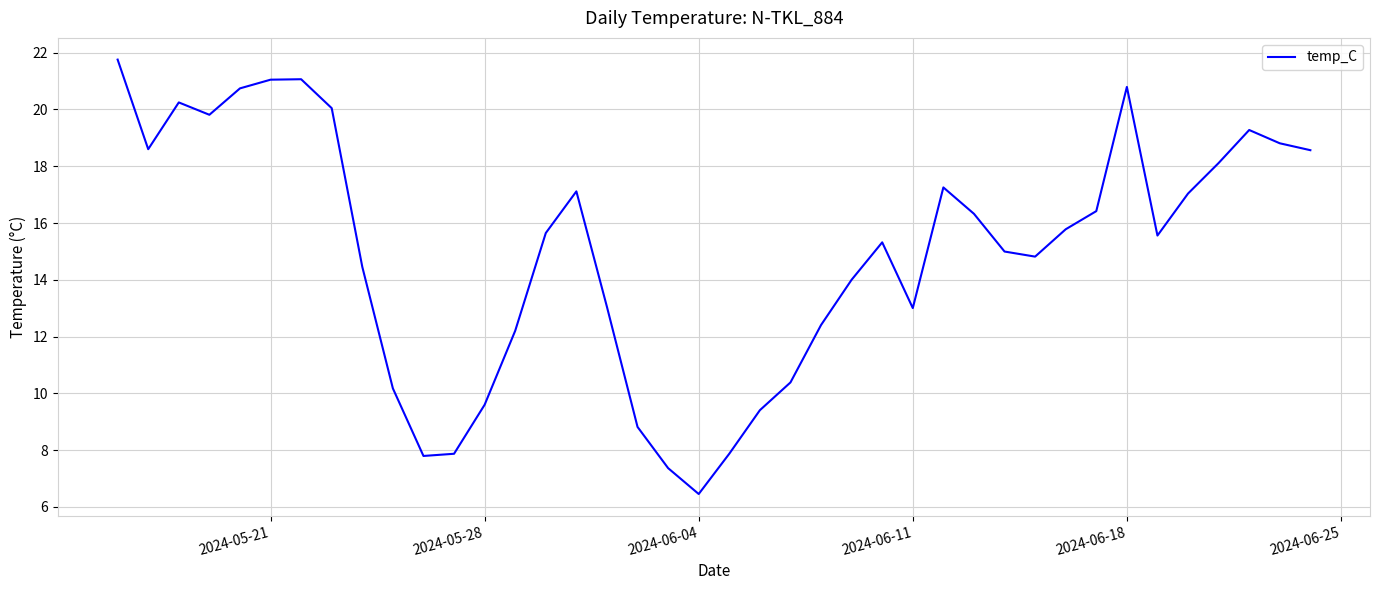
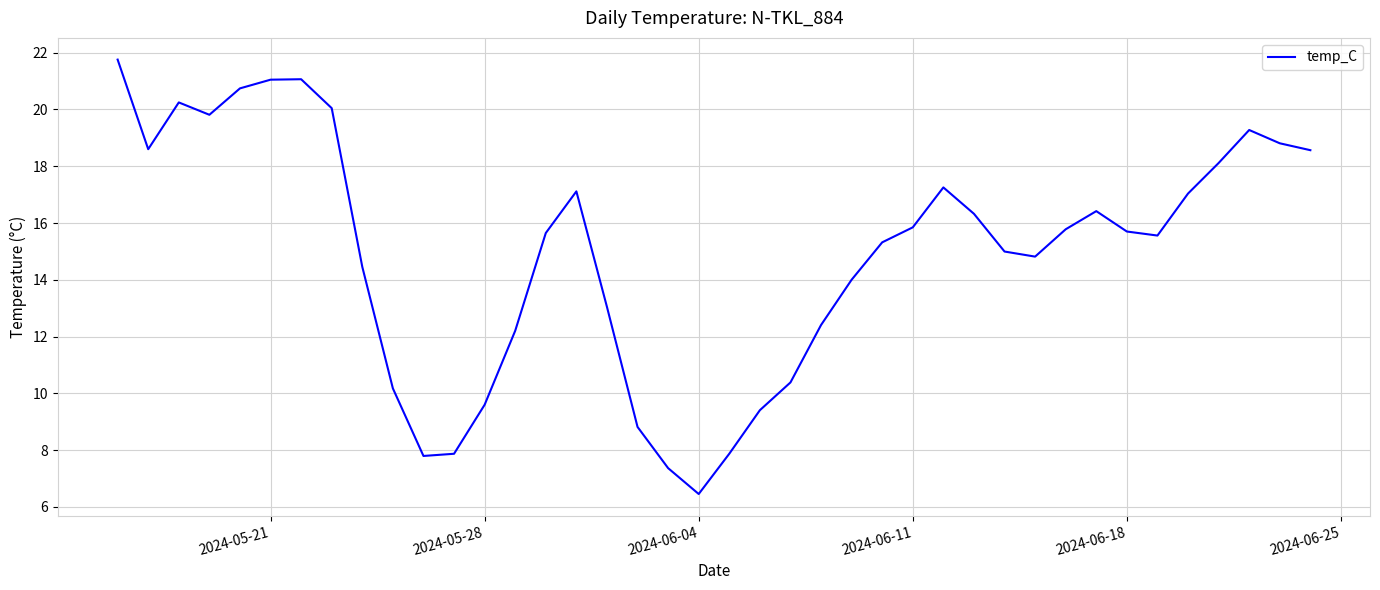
  {
    "2024-05-21": 21.0,
    "2024-05-28": 9.6,
    "2024-06-04": 6.5,
-   "2024-06-11": 13.0,
-   "2024-06-18": 20.8
+   "2024-06-11": 15.8,
+   "2024-06-18": 15.7
  }
